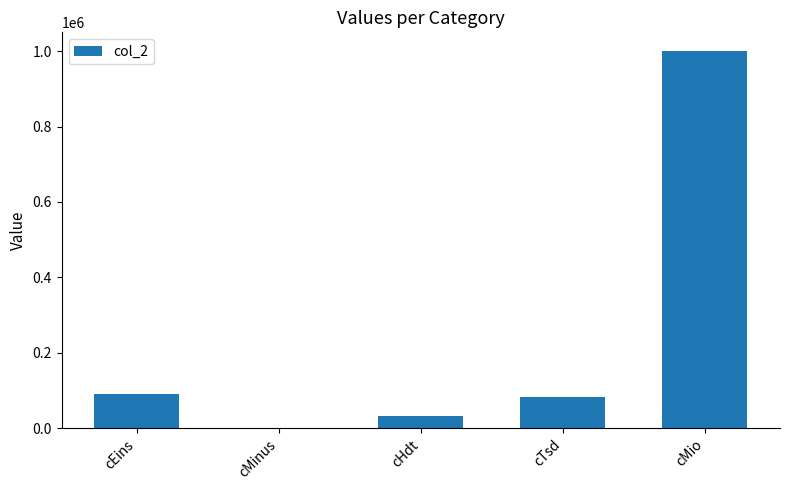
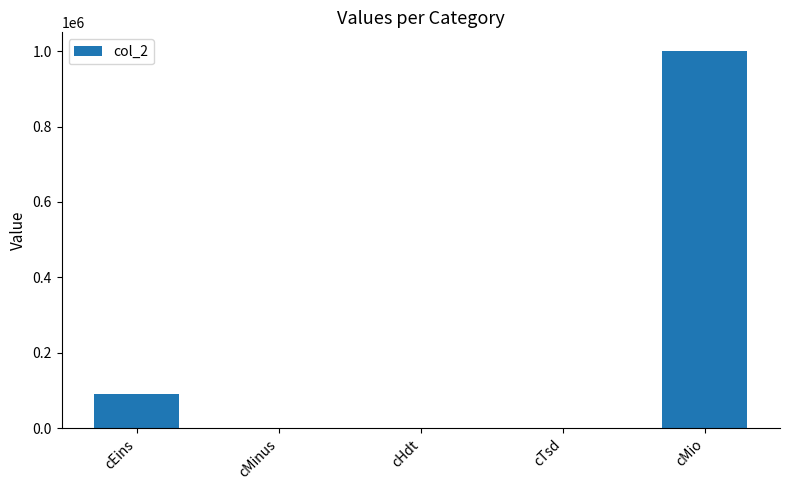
  {
    "cEins": 90000,
-   "cHdt": 30000,
-   "cTsd": 80000,
+   "cHdt": 0,
+   "cTsd": 0,
    "cMio": 1000000
  }
